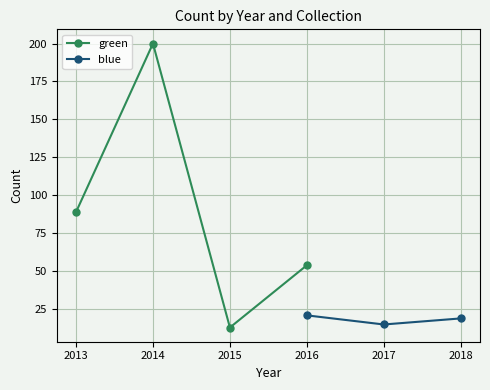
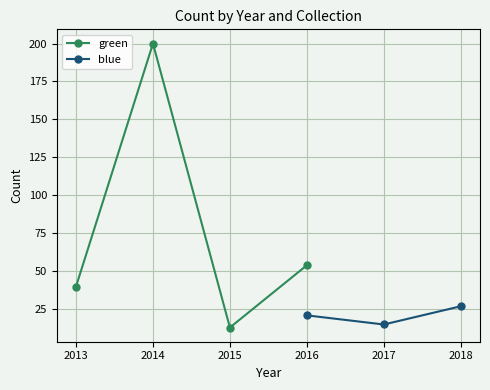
  {
    "green": {
-     "2013": 89,
+     "2013": 40,
      "2014": 200,
      "2015": 13,
      "2016": 54
    },
    "blue": {
      "2016": 21,
      "2017": 15,
-     "2018": 19
+     "2018": 27
    }
  }
